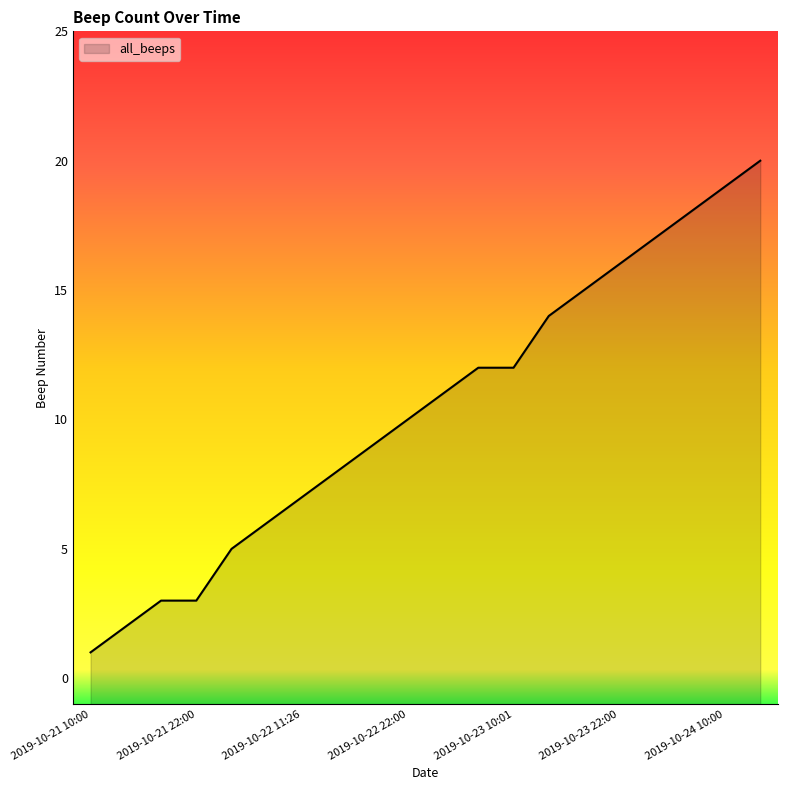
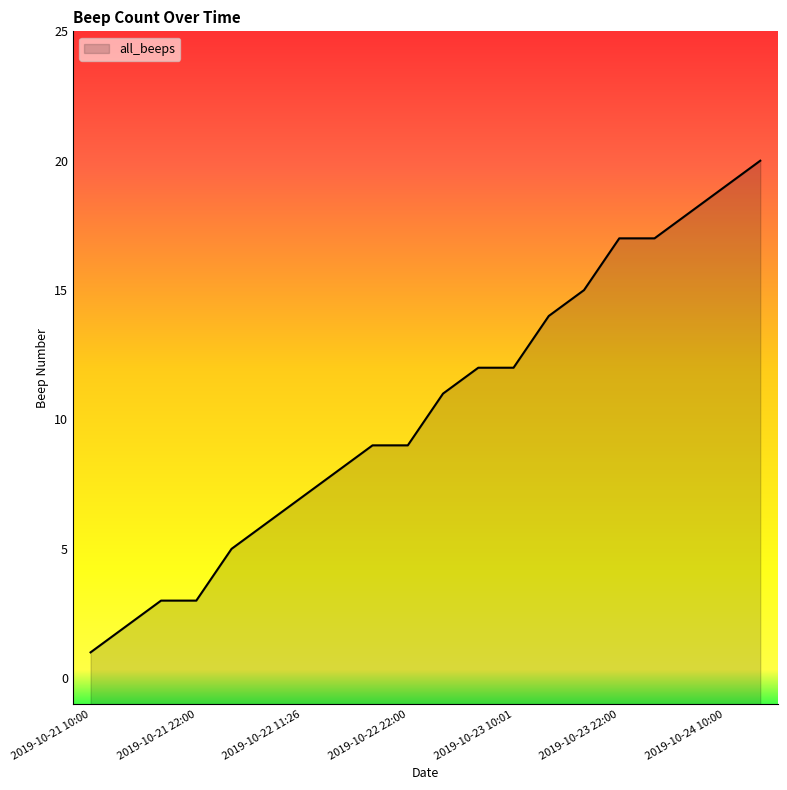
  {
    "2019-10-21 10:00": 1,
    "2019-10-21 22:00": 3,
    "2019-10-22 11:26": 7,
-   "2019-10-22 22:00": 10,
+   "2019-10-22 22:00": 9,
    "2019-10-23 10:01": 12,
-   "2019-10-23 22:00": 16,
+   "2019-10-23 22:00": 17,
    "2019-10-24 10:00": 19
  }
